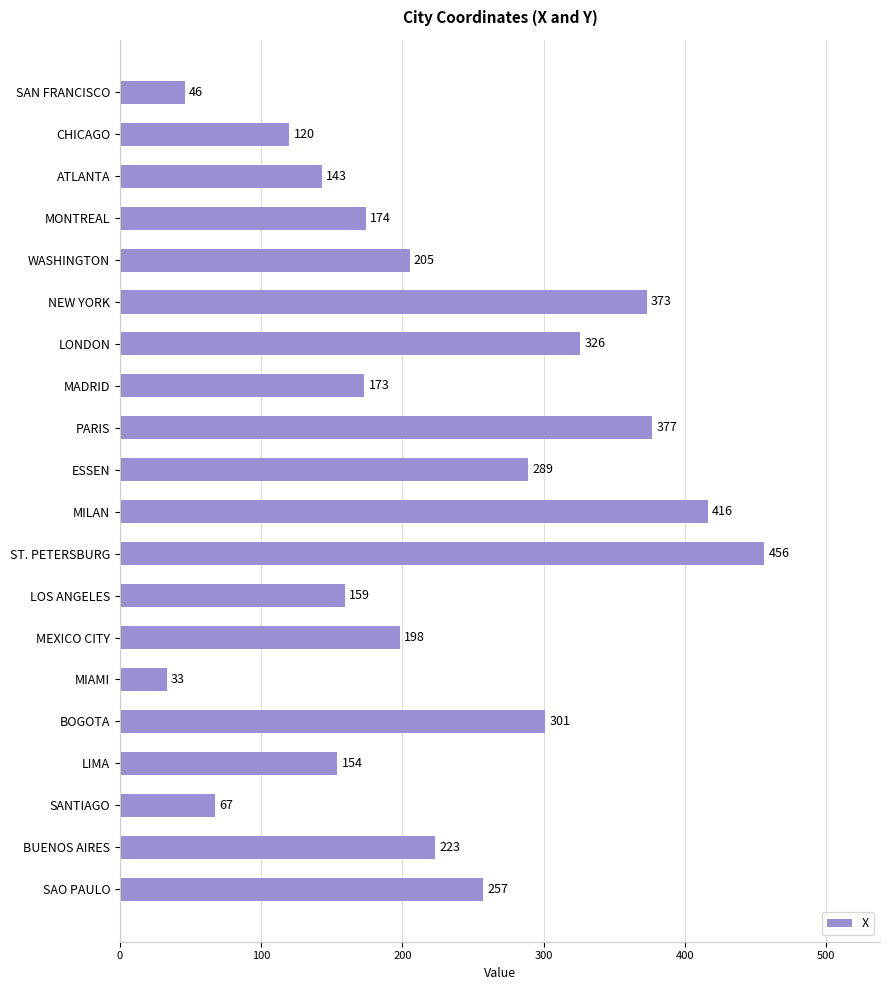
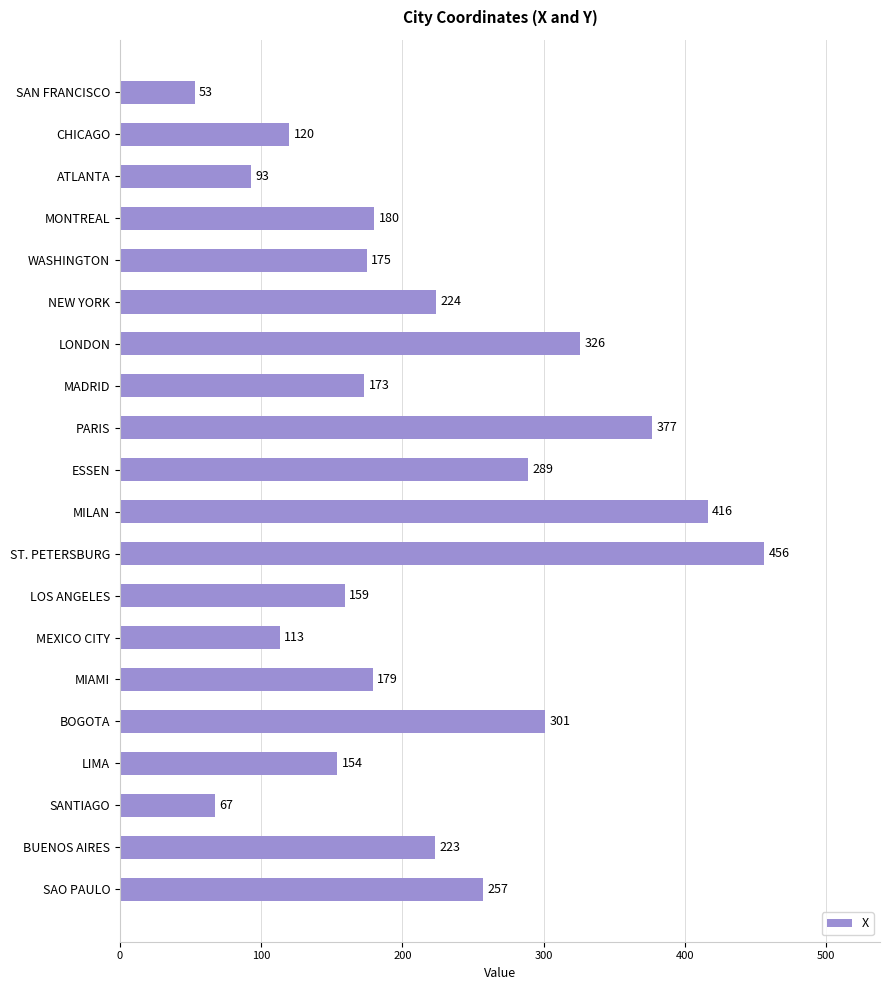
  {
-   "SAN FRANCISCO": 46,
+   "SAN FRANCISCO": 53,
    "CHICAGO": 120,
-   "ATLANTA": 143,
-   "MONTREAL": 174,
-   "WASHINGTON": 205,
-   "NEW YORK": 373,
+   "ATLANTA": 93,
+   "MONTREAL": 180,
+   "WASHINGTON": 175,
+   "NEW YORK": 224,
    "LONDON": 326,
    "MADRID": 173,
    "PARIS": 377,
    "ESSEN": 289,
    "MILAN": 416,
    "ST. PETERSBURG": 456,
    "LOS ANGELES": 159,
-   "MEXICO CITY": 198,
-   "MIAMI": 33,
+   "MEXICO CITY": 113,
+   "MIAMI": 179,
    "BOGOTA": 301,
    "LIMA": 154,
    "SANTIAGO": 67,
    "BUENOS AIRES": 223,
    "SAO PAULO": 257
  }
